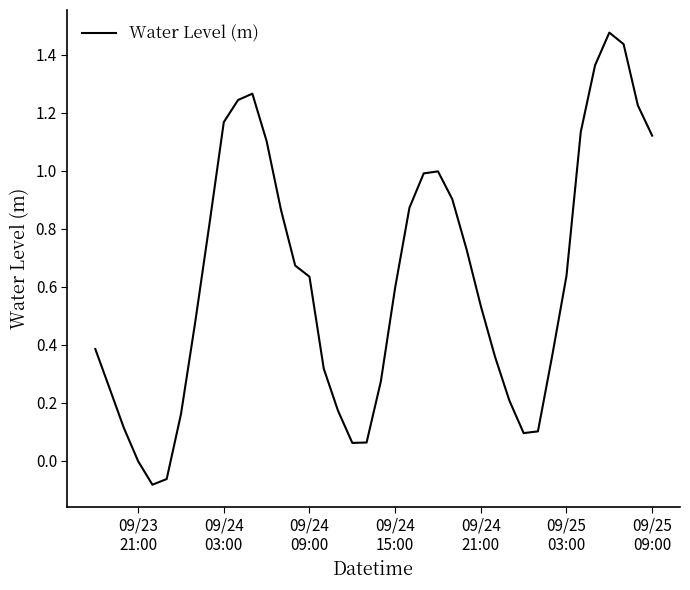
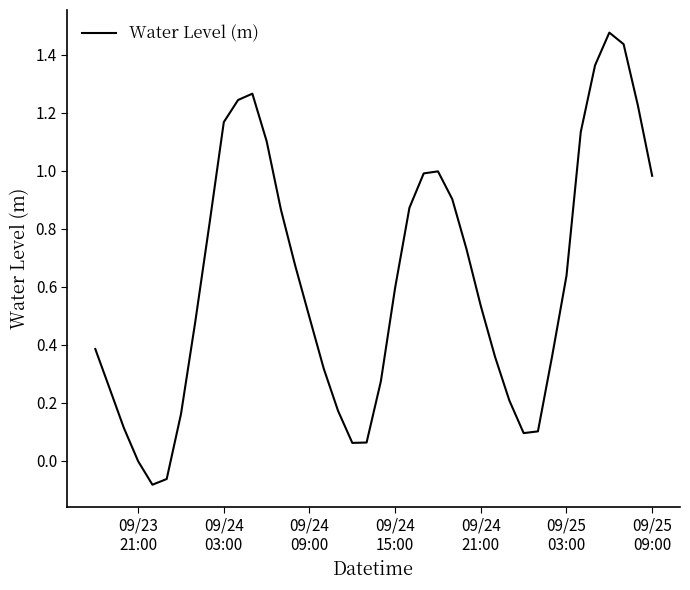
  {
    "09/23 21:00": 0.00,
    "09/24 03:00": 1.17,
-   "09/24 09:00": 0.64,
+   "09/24 09:00": 0.49,
    "09/24 15:00": 0.60,
    "09/24 21:00": 0.53,
    "09/25 03:00": 0.64,
-   "09/25 09:00": 1.12
+   "09/25 09:00": 0.98
  }
